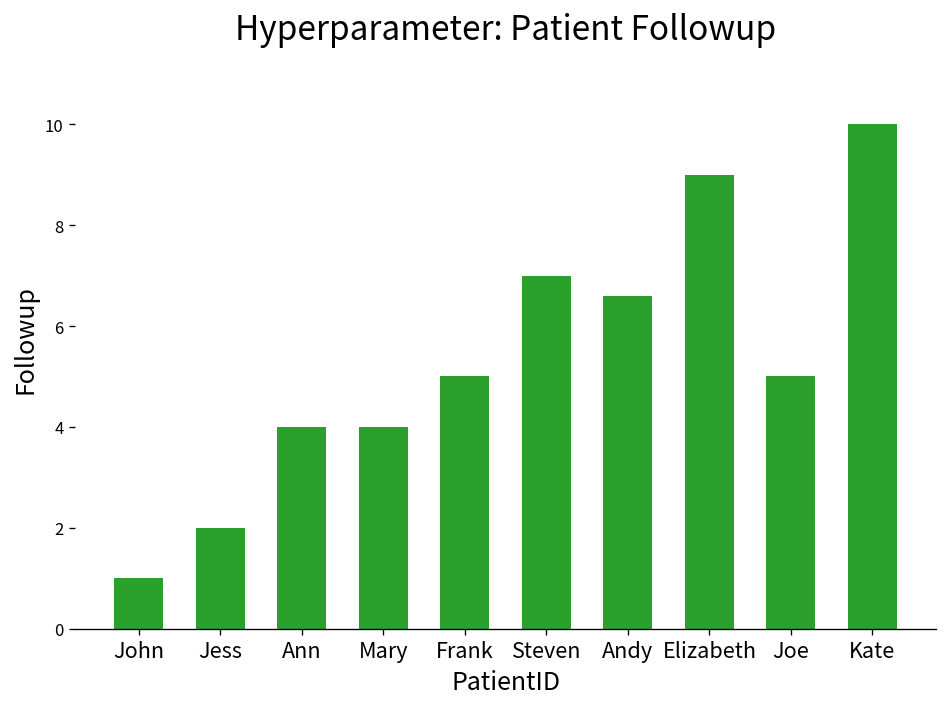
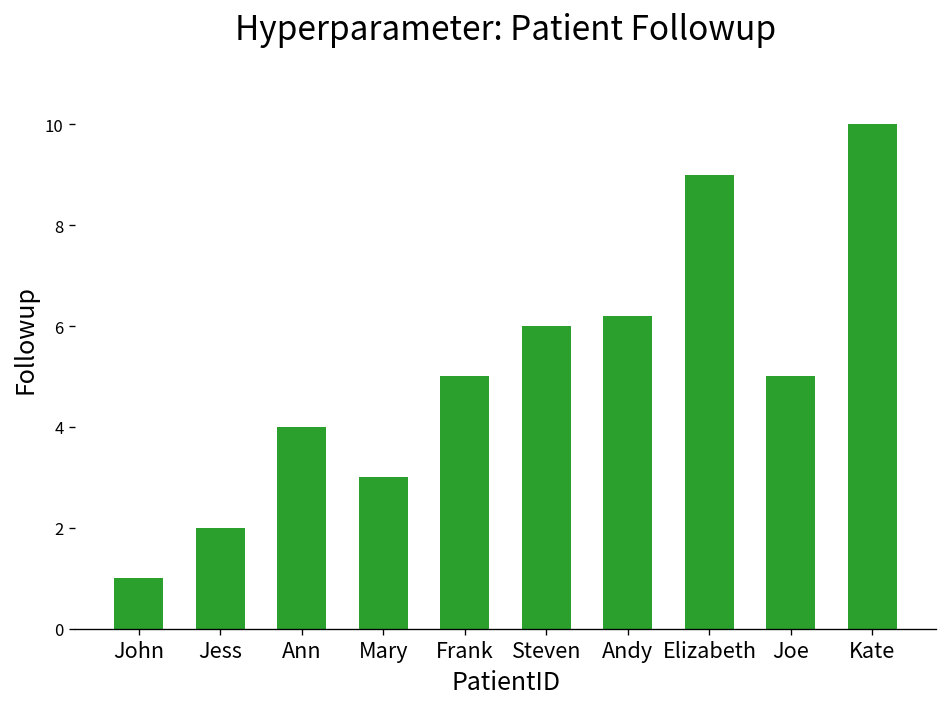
  {
    "John": 1.0,
    "Jess": 2.0,
    "Ann": 4.0,
-   "Mary": 4,
+   "Mary": 3,
    "Frank": 5.0,
-   "Steven": 7,
-   "Andy": 6.6,
+   "Steven": 6,
+   "Andy": 6.2,
    "Elizabeth": 9.0,
    "Joe": 5.0,
    "Kate": 10.0
  }
